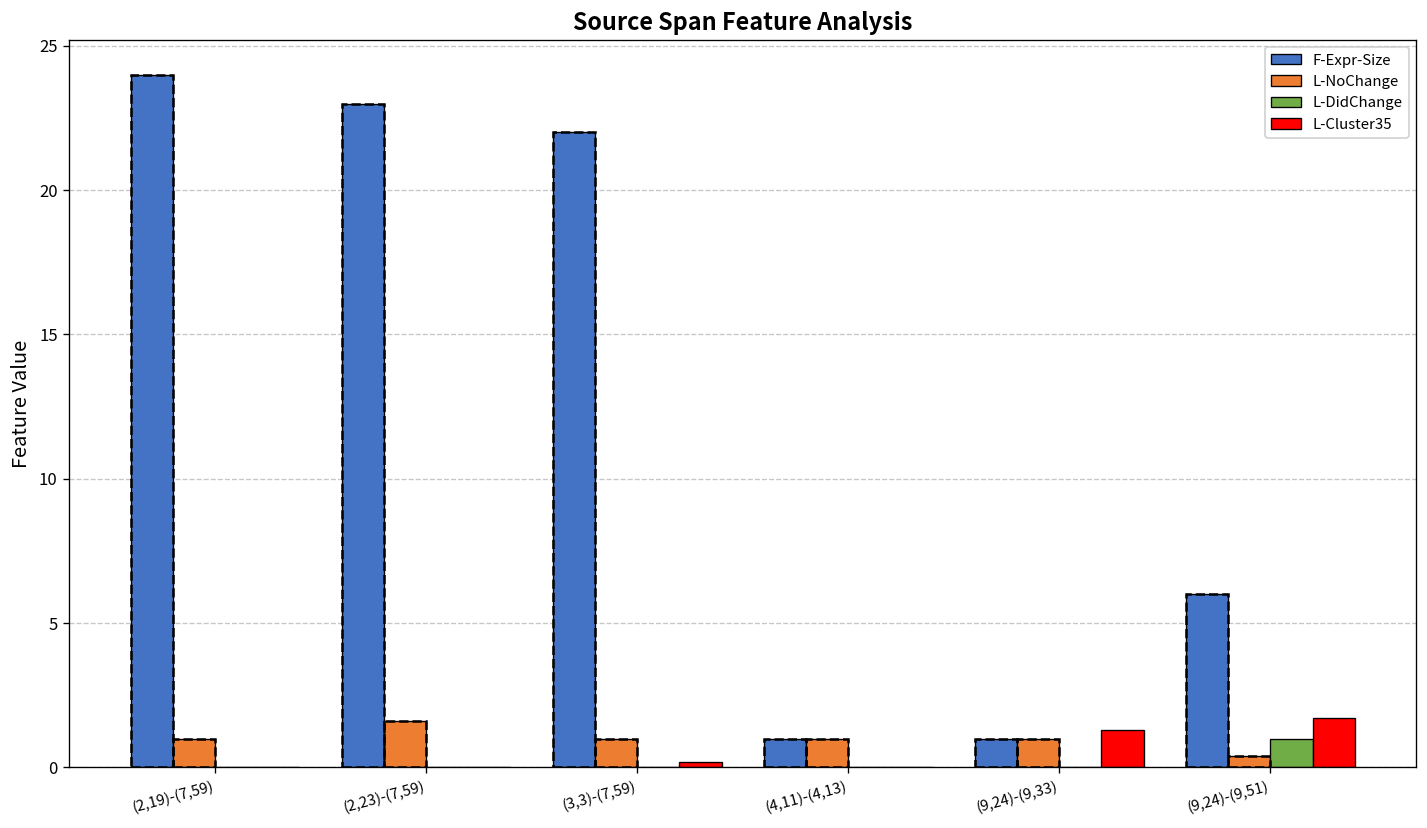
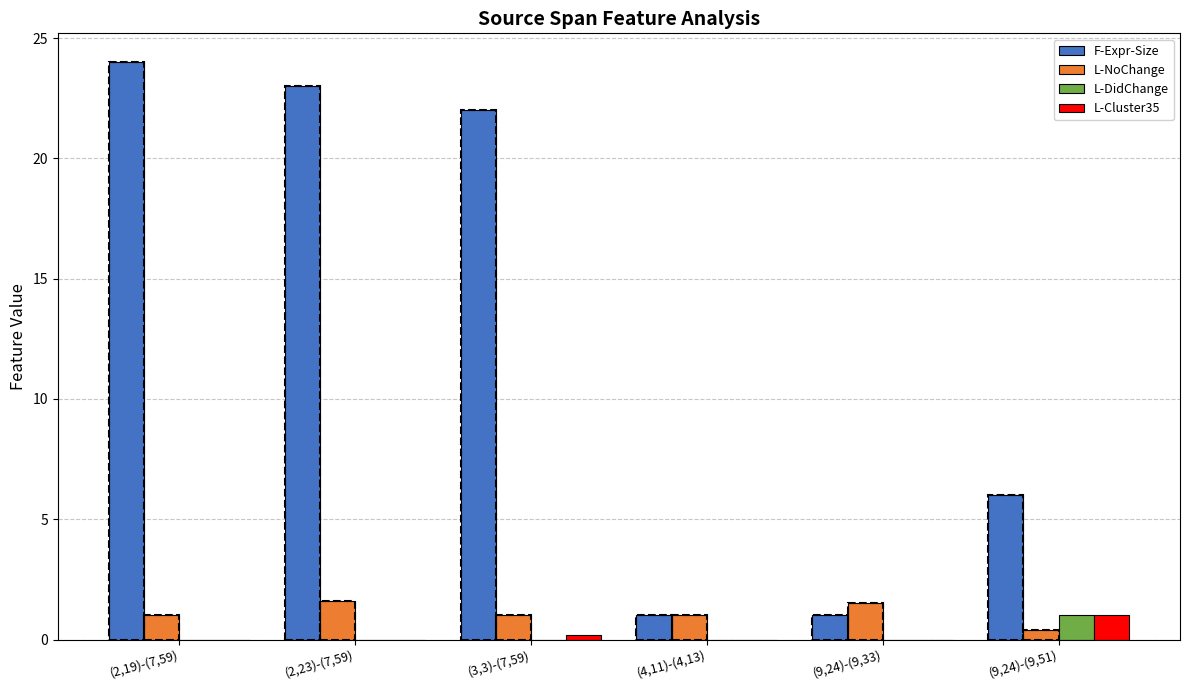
  {
    "F-Expr-Size": {
      "(2,19)-(7,59)": 24.0,
      "(2,23)-(7,59)": 23.0,
      "(3,3)-(7,59)": 22.0,
      "(4,11)-(4,13)": 1.0,
      "(9,24)-(9,33)": 1.0,
      "(9,24)-(9,51)": 6.0
    },
    "L-NoChange": {
      "(2,19)-(7,59)": 1.0,
      "(2,23)-(7,59)": 1.6,
      "(3,3)-(7,59)": 1.0,
      "(4,11)-(4,13)": 1.0,
-     "(9,24)-(9,33)": 1.0,
+     "(9,24)-(9,33)": 1.5,
      "(9,24)-(9,51)": 0.4
    },
    "L-DidChange": {
      "(2,19)-(7,59)": 0.0,
      "(2,23)-(7,59)": 0.0,
      "(3,3)-(7,59)": 0.0,
      "(4,11)-(4,13)": 0.0,
      "(9,24)-(9,33)": 0.0,
      "(9,24)-(9,51)": 1.0
    },
    "L-Cluster35": {
      "(2,19)-(7,59)": 0.0,
      "(2,23)-(7,59)": 0.0,
      "(3,3)-(7,59)": 0.2,
      "(4,11)-(4,13)": 0.0,
-     "(9,24)-(9,33)": 1.3,
-     "(9,24)-(9,51)": 1.7
+     "(9,24)-(9,33)": 0.0,
+     "(9,24)-(9,51)": 1.0
    }
  }
